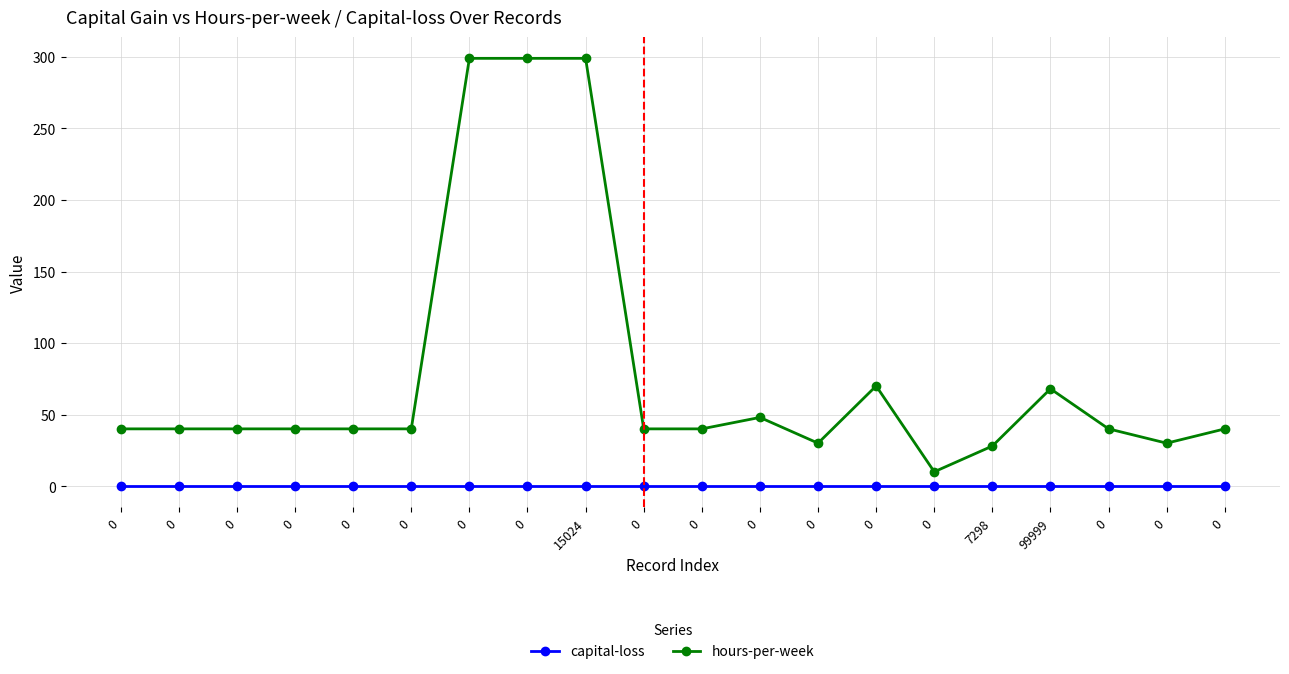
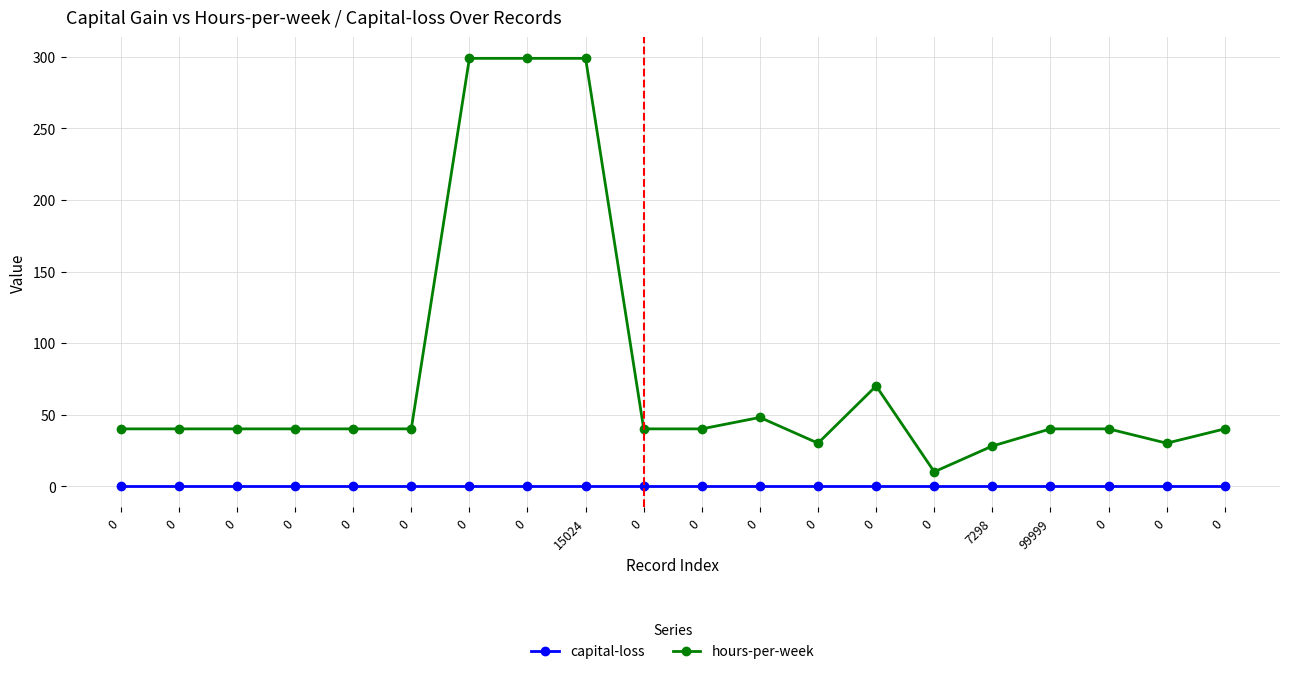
  {
    "capital-loss": {
      "15024": 0,
      "7298": 0,
      "99999": 0
    },
    "hours-per-week": {
      "15024": 299,
      "7298": 28,
-     "99999": 68
+     "99999": 40
    }
  }
